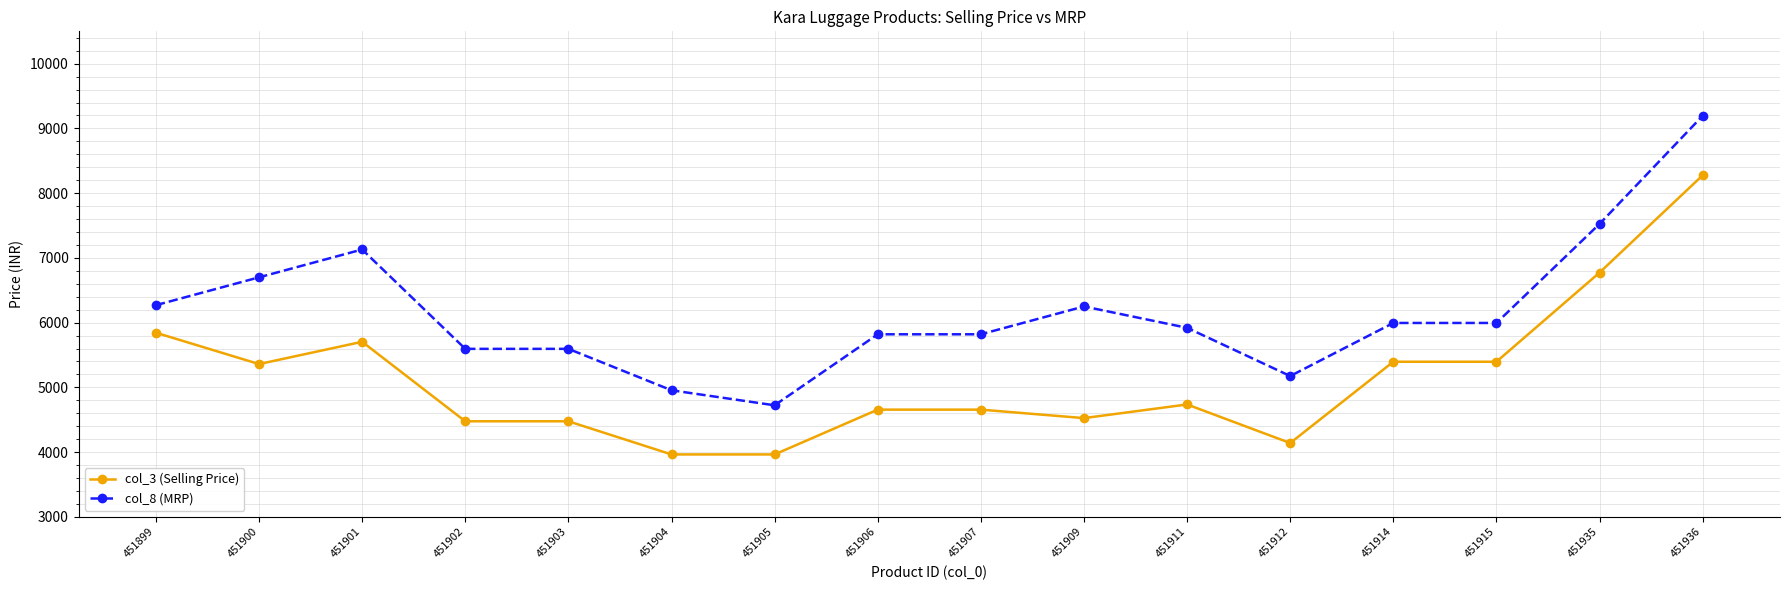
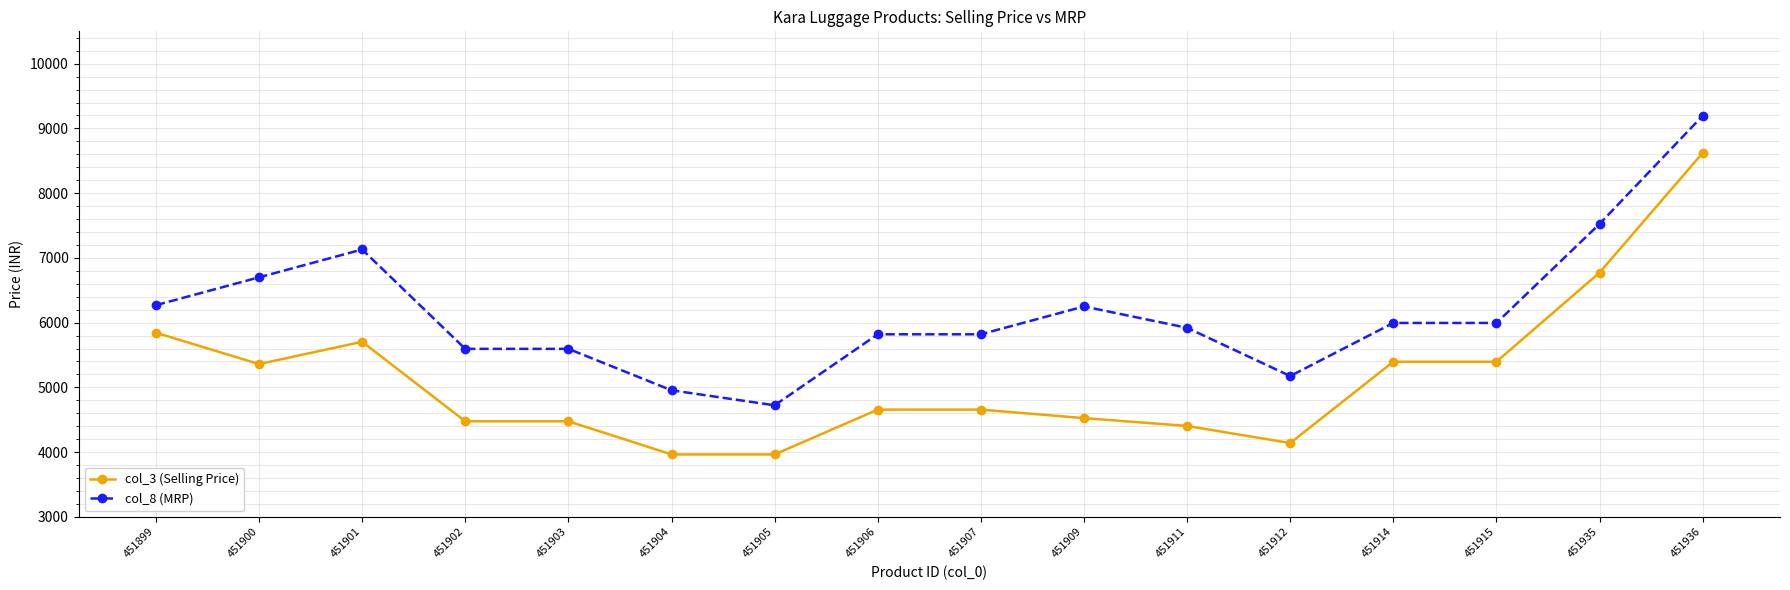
  {
    "col_3 (Selling Price)": {
      "451899": 5800,
      "451900": 5400,
      "451901": 5700,
      "451902": 4500,
      "451903": 4500,
      "451904": 4000,
      "451905": 4000,
      "451906": 4700,
      "451907": 4700,
      "451909": 4500,
-     "451911": 4700,
+     "451911": 4400,
      "451912": 4100,
      "451914": 5400,
      "451915": 5400,
      "451935": 6800,
-     "451936": 8300
+     "451936": 8600
    },
    "col_8 (MRP)": {
      "451899": 6300,
      "451900": 6700,
      "451901": 7100,
      "451902": 5600,
      "451903": 5600,
      "451904": 5000,
      "451905": 4700,
      "451906": 5800,
      "451907": 5800,
      "451909": 6300,
      "451911": 5900,
      "451912": 5200,
      "451914": 6000,
      "451915": 6000,
      "451935": 7500,
      "451936": 9200
    }
  }
